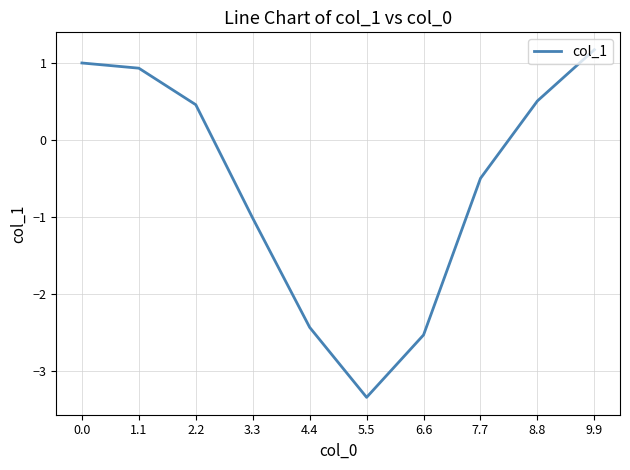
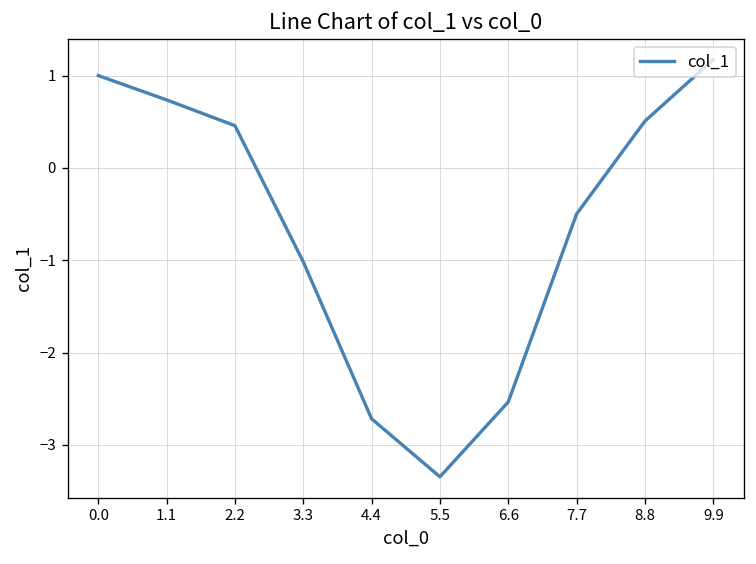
  {
    "0.0": 1.0,
-   "1.1": 0.9,
+   "1.1": 0.7,
    "2.2": 0.5,
    "3.3": -1.0,
-   "4.4": -2.4,
+   "4.4": -2.7,
    "5.5": -3.3,
    "6.6": -2.5,
    "7.7": -0.5,
    "8.8": 0.5
  }
